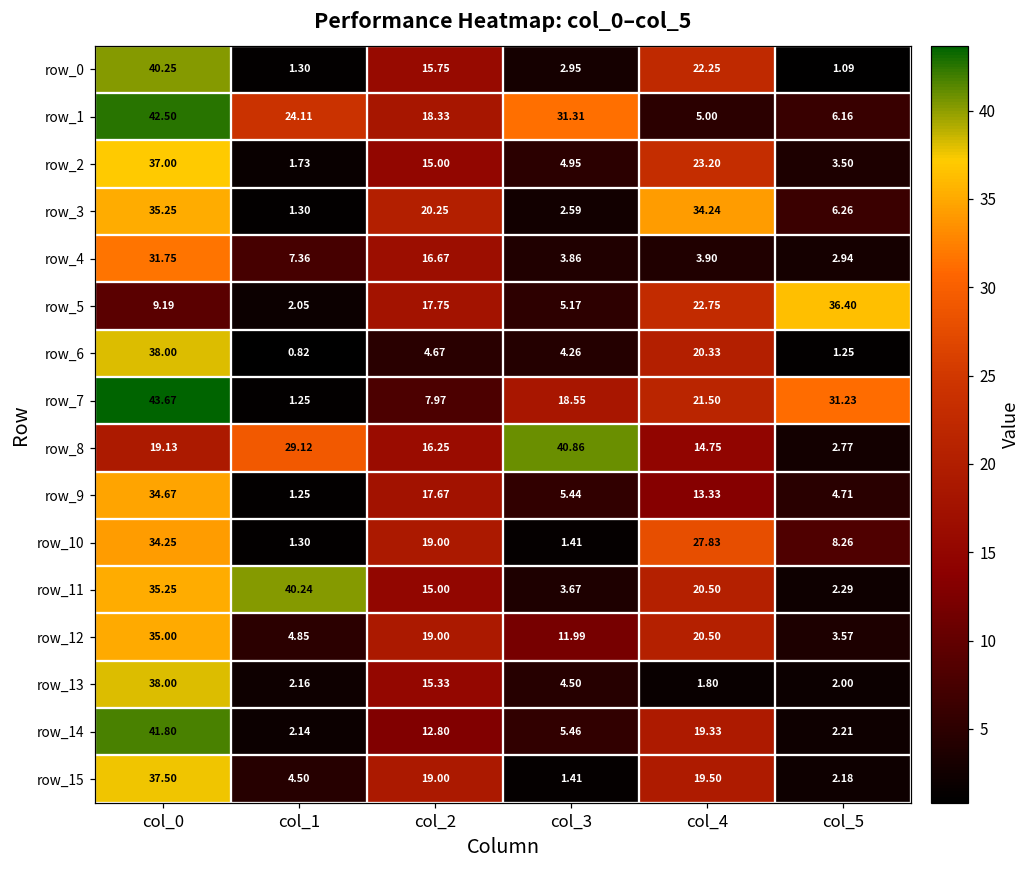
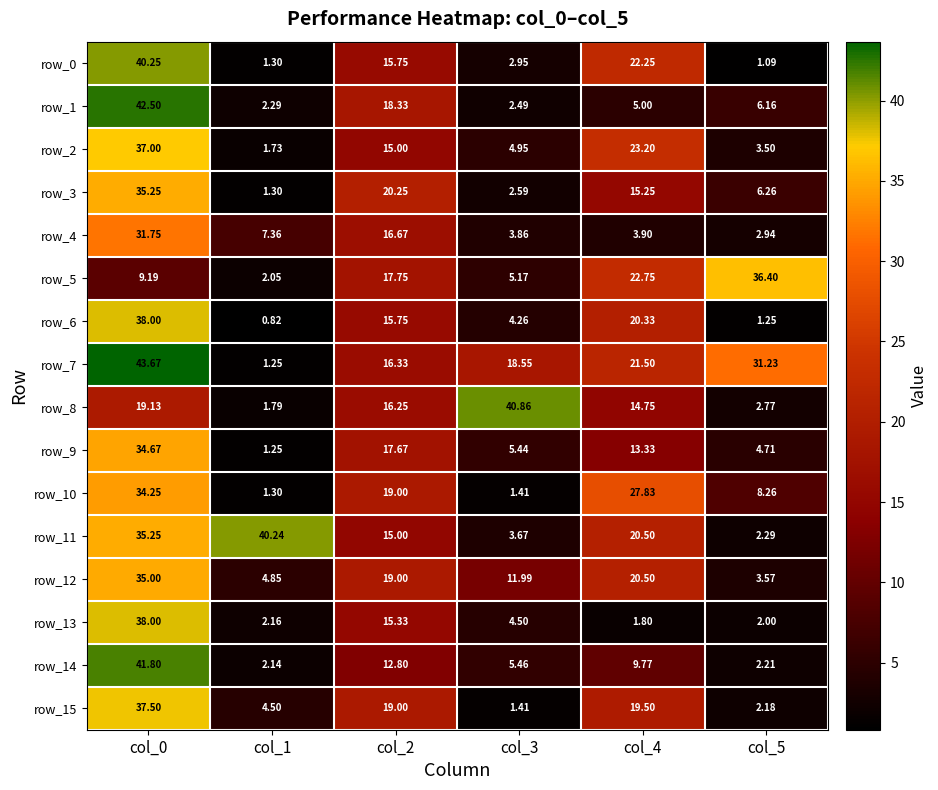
  {
    "row_0": {
      "col_0": 40.25,
      "col_1": 1.30,
      "col_2": 15.75,
      "col_3": 2.95,
      "col_4": 22.25,
      "col_5": 1.09
    },
    "row_1": {
      "col_0": 42.50,
-     "col_1": 24.11,
+     "col_1": 2.29,
      "col_2": 18.33,
-     "col_3": 31.31,
+     "col_3": 2.49,
      "col_4": 5.00,
      "col_5": 6.16
    },
    "row_2": {
      "col_0": 37.00,
      "col_1": 1.73,
      "col_2": 15.00,
      "col_3": 4.95,
      "col_4": 23.20,
      "col_5": 3.50
    },
    "row_3": {
      "col_0": 35.25,
      "col_1": 1.30,
      "col_2": 20.25,
      "col_3": 2.59,
-     "col_4": 34.24,
+     "col_4": 15.25,
      "col_5": 6.26
    },
    "row_4": {
      "col_0": 31.75,
      "col_1": 7.36,
      "col_2": 16.67,
      "col_3": 3.86,
      "col_4": 3.90,
      "col_5": 2.94
    },
    "row_5": {
      "col_0": 9.19,
      "col_1": 2.05,
      "col_2": 17.75,
      "col_3": 5.17,
      "col_4": 22.75,
      "col_5": 36.40
    },
    "row_6": {
      "col_0": 38.00,
      "col_1": 0.82,
-     "col_2": 4.67,
+     "col_2": 15.75,
      "col_3": 4.26,
      "col_4": 20.33,
      "col_5": 1.25
    },
    "row_7": {
      "col_0": 43.67,
      "col_1": 1.25,
-     "col_2": 7.97,
+     "col_2": 16.33,
      "col_3": 18.55,
      "col_4": 21.50,
      "col_5": 31.23
    },
    "row_8": {
      "col_0": 19.13,
-     "col_1": 29.12,
+     "col_1": 1.79,
      "col_2": 16.25,
      "col_3": 40.86,
      "col_4": 14.75,
      "col_5": 2.77
    },
    "row_9": {
      "col_0": 34.67,
      "col_1": 1.25,
      "col_2": 17.67,
      "col_3": 5.44,
      "col_4": 13.33,
      "col_5": 4.71
    },
    "row_10": {
      "col_0": 34.25,
      "col_1": 1.30,
      "col_2": 19.00,
      "col_3": 1.41,
      "col_4": 27.83,
      "col_5": 8.26
    },
    "row_11": {
      "col_0": 35.25,
      "col_1": 40.24,
      "col_2": 15.00,
      "col_3": 3.67,
      "col_4": 20.50,
      "col_5": 2.29
    },
    "row_12": {
      "col_0": 35.00,
      "col_1": 4.85,
      "col_2": 19.00,
      "col_3": 11.99,
      "col_4": 20.50,
      "col_5": 3.57
    },
    "row_13": {
      "col_0": 38.00,
      "col_1": 2.16,
      "col_2": 15.33,
      "col_3": 4.50,
      "col_4": 1.80,
      "col_5": 2.00
    },
    "row_14": {
      "col_0": 41.80,
      "col_1": 2.14,
      "col_2": 12.80,
      "col_3": 5.46,
-     "col_4": 19.33,
+     "col_4": 9.77,
      "col_5": 2.21
    },
    "row_15": {
      "col_0": 37.50,
      "col_1": 4.50,
      "col_2": 19.00,
      "col_3": 1.41,
      "col_4": 19.50,
      "col_5": 2.18
    }
  }
